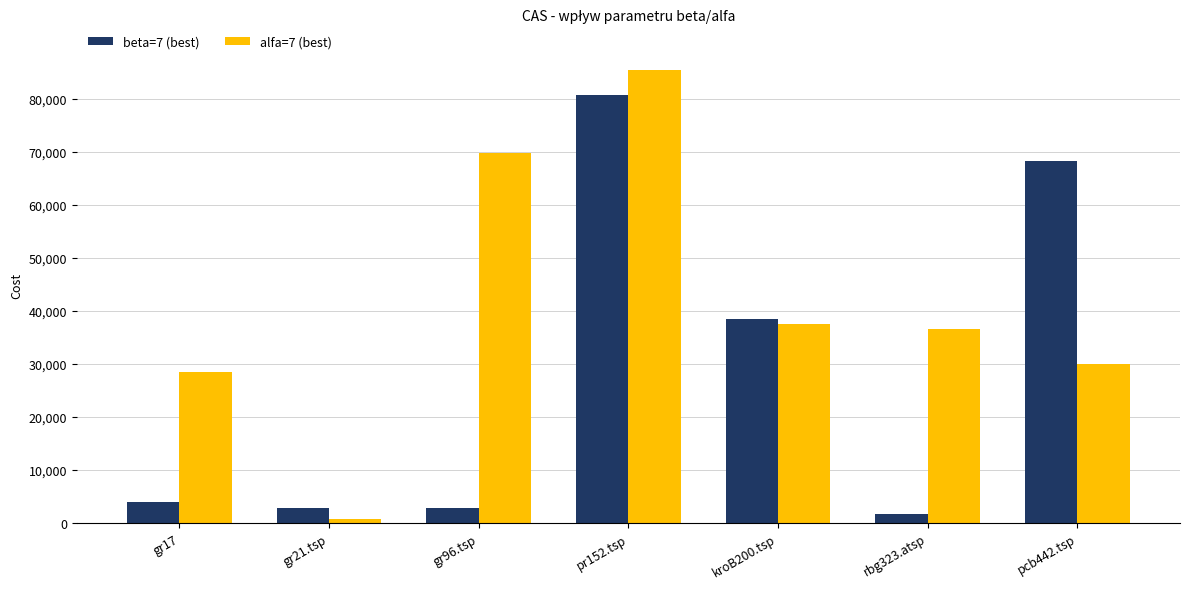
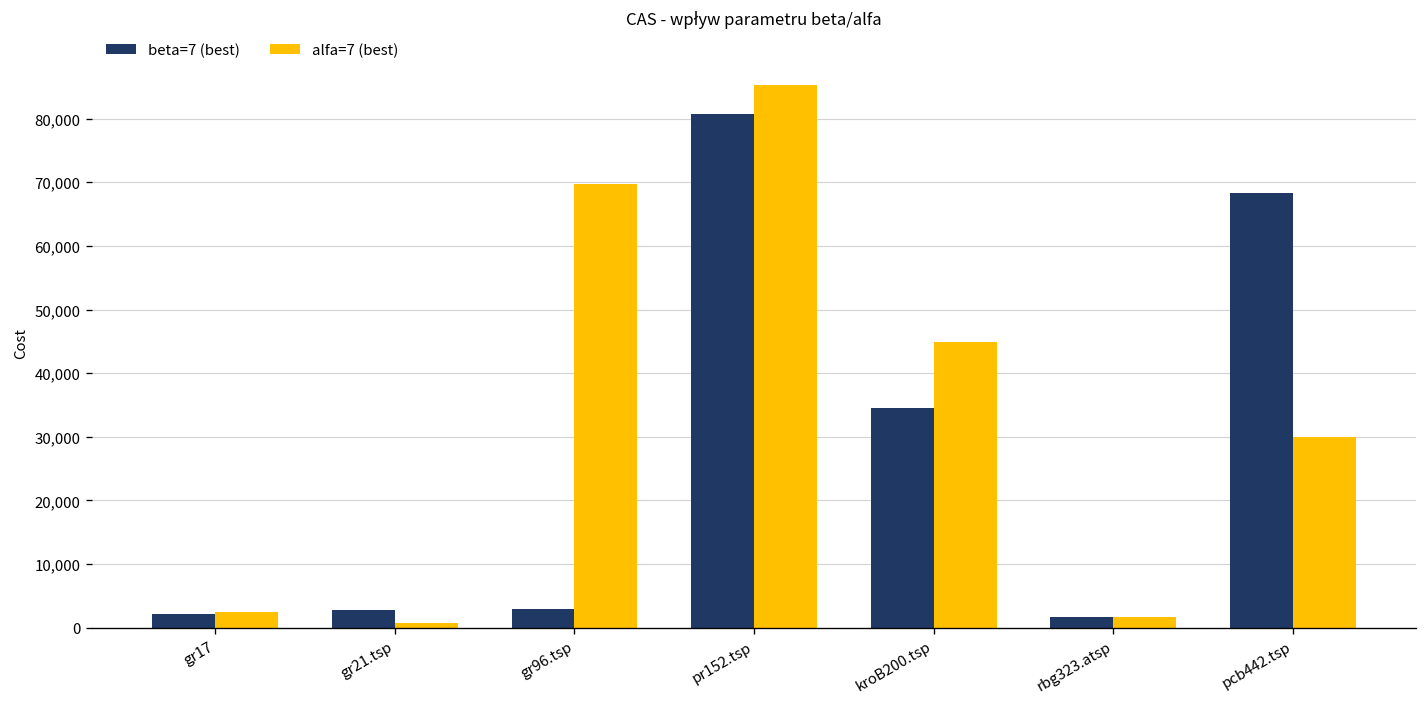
  {
    "beta=7 (best)": {
-     "gr17": "4,000",
+     "gr17": "2,000",
      "gr21.tsp": "3,000",
      "gr96.tsp": "3,000",
      "pr152.tsp": "81,000",
-     "kroB200.tsp": "38,000",
+     "kroB200.tsp": "35,000",
      "rbg323.atsp": "2,000",
      "pcb442.tsp": "68,000"
    },
    "alfa=7 (best)": {
-     "gr17": "28,000",
+     "gr17": "2,000",
      "gr21.tsp": "1,000",
      "gr96.tsp": "70,000",
      "pr152.tsp": "85,000",
-     "kroB200.tsp": "38,000",
-     "rbg323.atsp": "37,000",
+     "kroB200.tsp": "45,000",
+     "rbg323.atsp": "2,000",
      "pcb442.tsp": "30,000"
    }
  }
